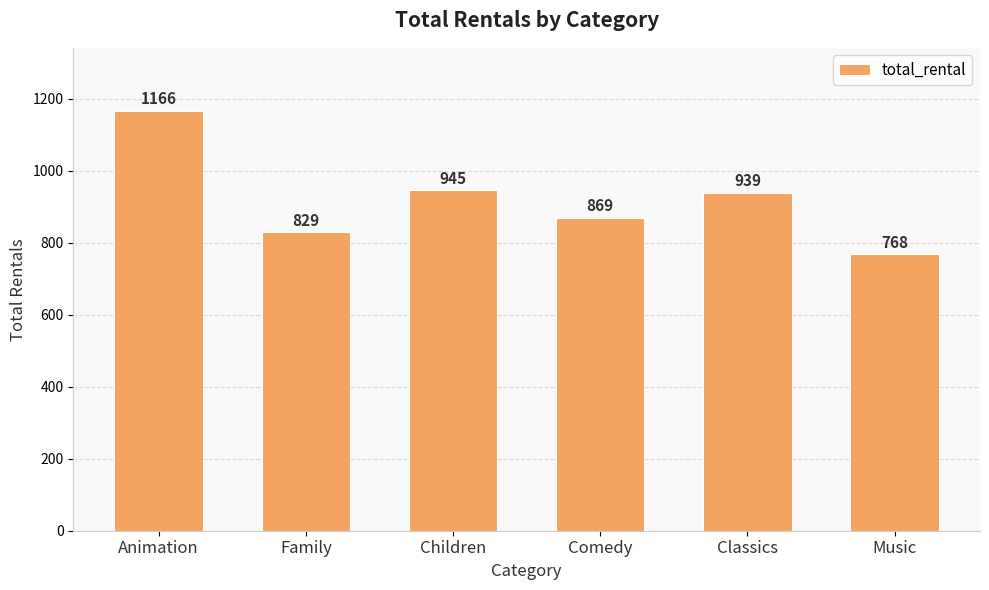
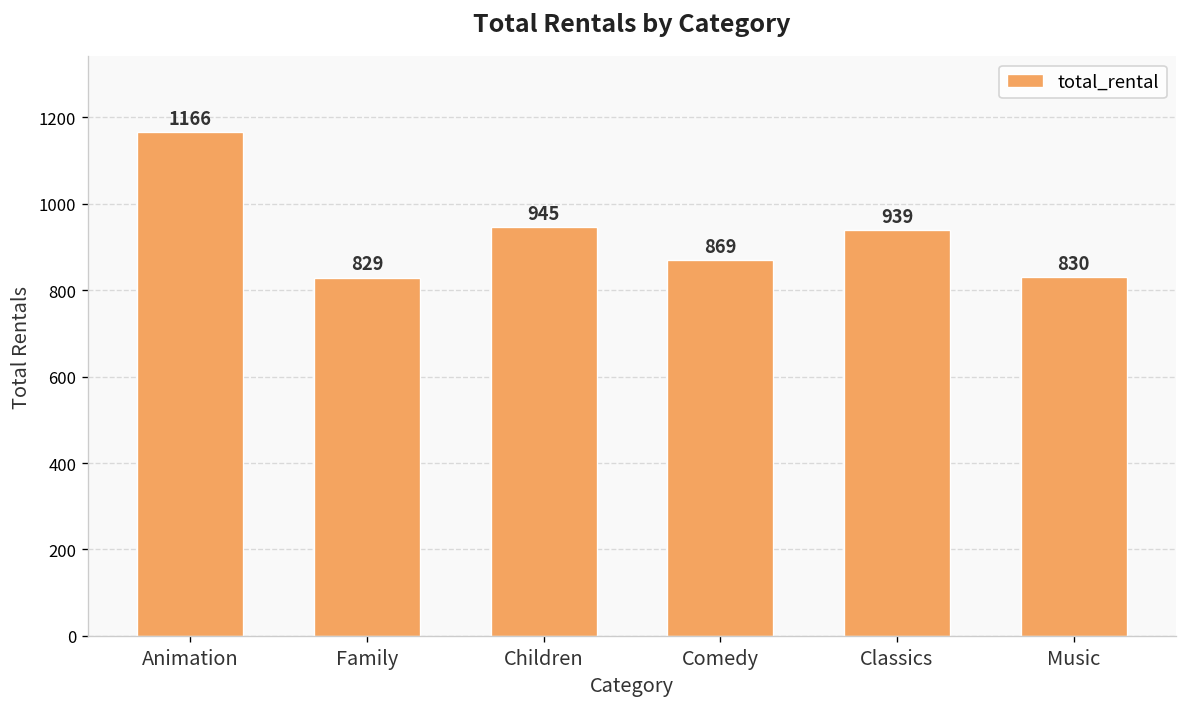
  {
    "Animation": 1166,
    "Family": 829,
    "Children": 945,
    "Comedy": 869,
    "Classics": 939,
-   "Music": 768
+   "Music": 830
  }
